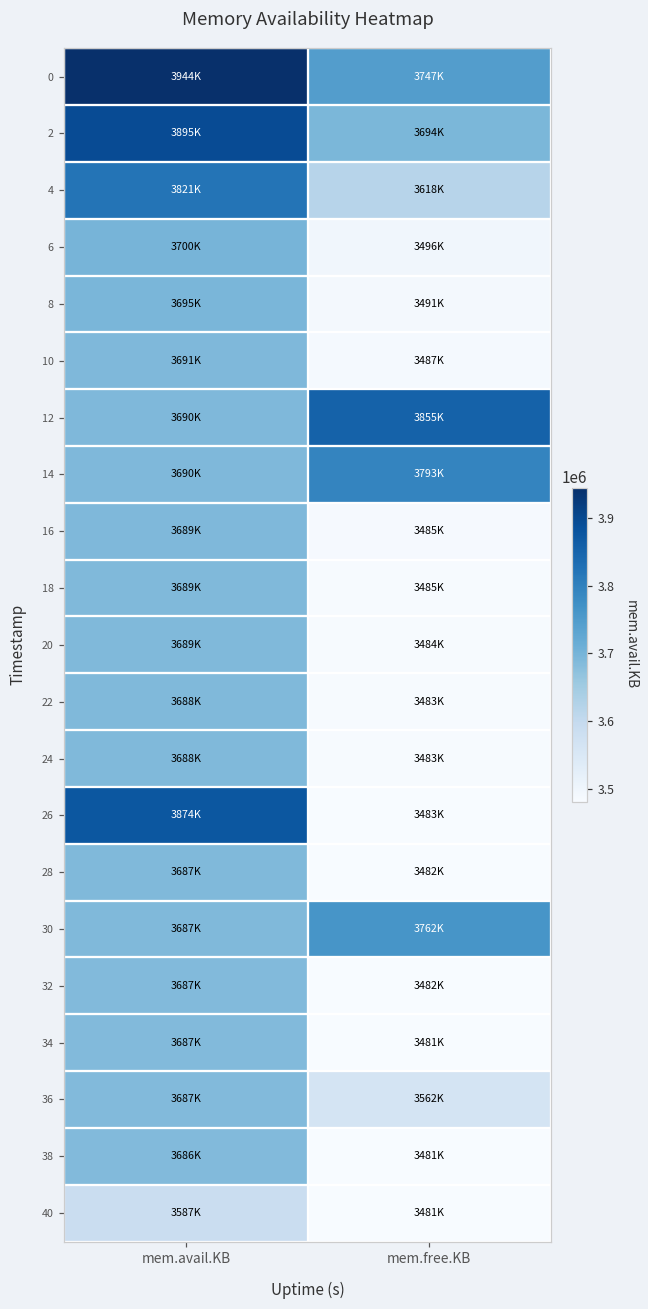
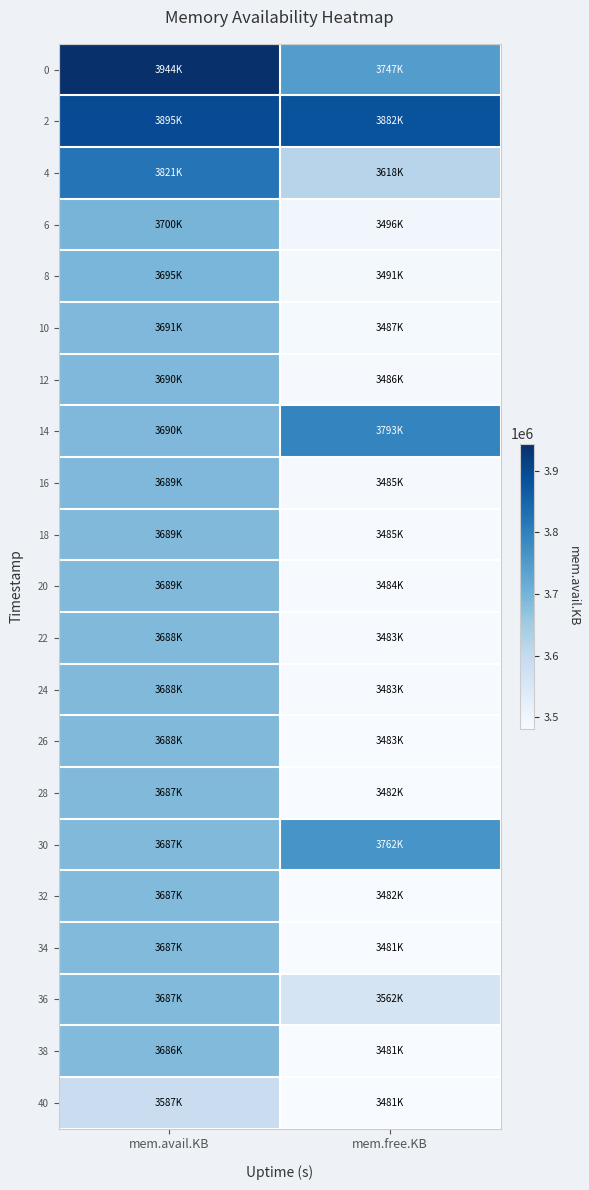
  {
    "0": {
      "mem.avail.KB": "3944K",
      "mem.free.KB": "3747K"
    },
    "2": {
      "mem.avail.KB": "3895K",
-     "mem.free.KB": "3694K"
+     "mem.free.KB": "3882K"
    },
    "4": {
      "mem.avail.KB": "3821K",
      "mem.free.KB": "3618K"
    },
    "6": {
      "mem.avail.KB": "3700K",
      "mem.free.KB": "3496K"
    },
    "8": {
      "mem.avail.KB": "3695K",
      "mem.free.KB": "3491K"
    },
    "10": {
      "mem.avail.KB": "3691K",
      "mem.free.KB": "3487K"
    },
    "12": {
      "mem.avail.KB": "3690K",
-     "mem.free.KB": "3855K"
+     "mem.free.KB": "3486K"
    },
    "14": {
      "mem.avail.KB": "3690K",
      "mem.free.KB": "3793K"
    },
    "16": {
      "mem.avail.KB": "3689K",
      "mem.free.KB": "3485K"
    },
    "18": {
      "mem.avail.KB": "3689K",
      "mem.free.KB": "3485K"
    },
    "20": {
      "mem.avail.KB": "3689K",
      "mem.free.KB": "3484K"
    },
    "22": {
      "mem.avail.KB": "3688K",
      "mem.free.KB": "3483K"
    },
    "24": {
      "mem.avail.KB": "3688K",
      "mem.free.KB": "3483K"
    },
    "26": {
-     "mem.avail.KB": "3874K",
+     "mem.avail.KB": "3688K",
      "mem.free.KB": "3483K"
    },
    "28": {
      "mem.avail.KB": "3687K",
      "mem.free.KB": "3482K"
    },
    "30": {
      "mem.avail.KB": "3687K",
      "mem.free.KB": "3762K"
    },
    "32": {
      "mem.avail.KB": "3687K",
      "mem.free.KB": "3482K"
    },
    "34": {
      "mem.avail.KB": "3687K",
      "mem.free.KB": "3481K"
    },
    "36": {
      "mem.avail.KB": "3687K",
      "mem.free.KB": "3562K"
    },
    "38": {
      "mem.avail.KB": "3686K",
      "mem.free.KB": "3481K"
    },
    "40": {
      "mem.avail.KB": "3587K",
      "mem.free.KB": "3481K"
    }
  }
